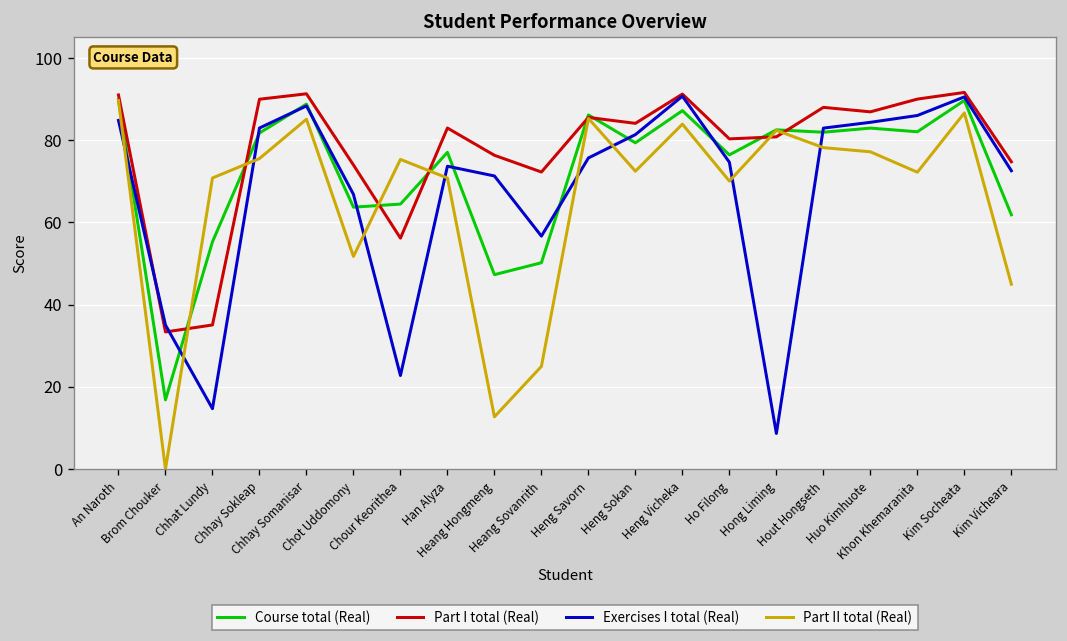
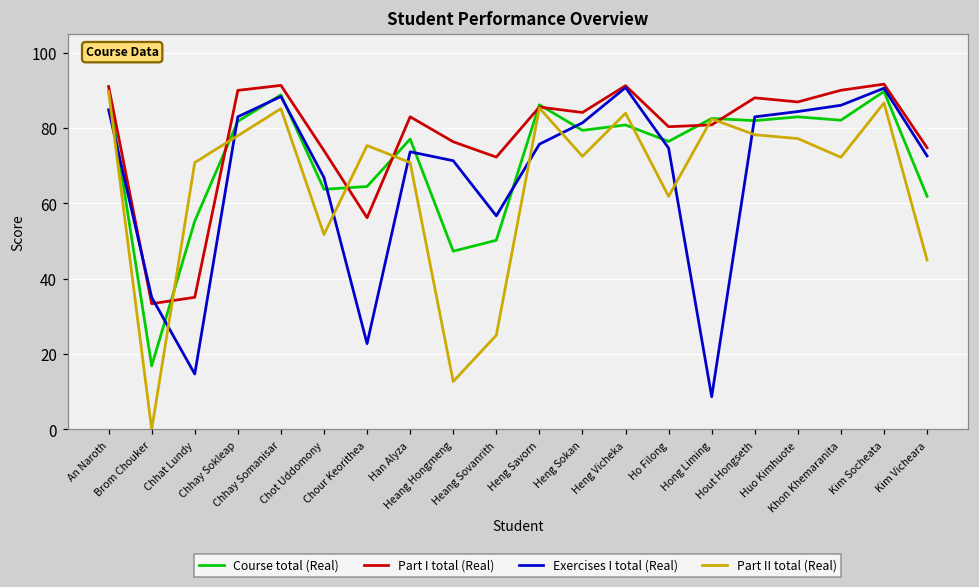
  {
    "Course total (Real)": {
      "Brom Chouker": 17,
      "Chhat Lundy": 55,
      "Chhay Sokleap": 82,
      "Chot Uddomony": 64,
      "Chour Keorithea": 64,
      "Han Alyza": 77,
      "Heang Hongmeng": 47,
      "Heang Sovanrith": 50,
      "Heng Sokan": 79,
-     "Heng Vicheka": 87,
+     "Heng Vicheka": 81,
      "Ho Filong": 76,
      "Hout Hongseth": 82,
      "Huo Kimhuote": 83,
      "Khon Khemaranita": 82,
      "Kim Socheata": 90,
      "Kim Vicheara": 62
    },
    "Part I total (Real)": {
      "An Naroth": 91,
      "Brom Chouker": 33,
      "Chhat Lundy": 35,
      "Chhay Sokleap": 90,
      "Chhay Somanisar": 91,
      "Chot Uddomony": 74,
      "Chour Keorithea": 56,
      "Han Alyza": 83,
      "Heang Hongmeng": 76,
      "Heang Sovanrith": 72,
      "Heng Sokan": 84,
      "Ho Filong": 80,
      "Hong Liming": 81,
      "Hout Hongseth": 88,
      "Huo Kimhuote": 87,
      "Khon Khemaranita": 90,
      "Kim Socheata": 92,
      "Kim Vicheara": 75
    },
    "Exercises I total (Real)": {
      "An Naroth": 85,
      "Brom Chouker": 35,
      "Chhat Lundy": 15,
      "Chhay Sokleap": 83,
      "Chot Uddomony": 67,
      "Chour Keorithea": 23,
      "Han Alyza": 74,
      "Heang Hongmeng": 71,
      "Heang Sovanrith": 57,
      "Heng Savorn": 76,
      "Heng Sokan": 81,
      "Ho Filong": 75,
      "Hong Liming": 9,
      "Hout Hongseth": 83,
      "Huo Kimhuote": 84,
      "Khon Khemaranita": 86,
      "Kim Socheata": 91,
      "Kim Vicheara": 73
    },
    "Part II total (Real)": {
      "Brom Chouker": 0,
      "Chhat Lundy": 71,
-     "Chhay Sokleap": 76,
+     "Chhay Sokleap": 78,
      "Chhay Somanisar": 85,
      "Chot Uddomony": 52,
      "Chour Keorithea": 75,
      "Han Alyza": 71,
      "Heang Hongmeng": 13,
      "Heang Sovanrith": 25,
      "Heng Sokan": 72,
      "Heng Vicheka": 84,
-     "Ho Filong": 70,
+     "Ho Filong": 62,
      "Hout Hongseth": 78,
      "Huo Kimhuote": 77,
      "Khon Khemaranita": 72,
      "Kim Socheata": 87,
      "Kim Vicheara": 45
    }
  }
